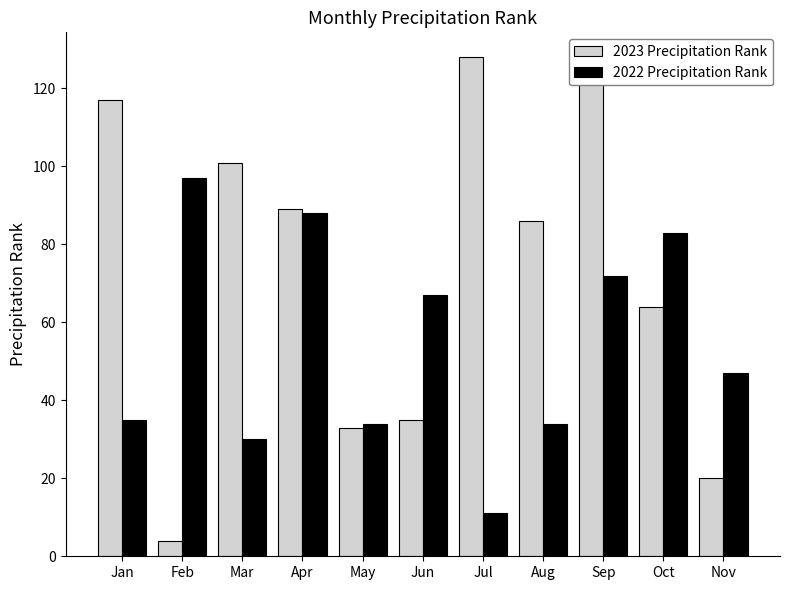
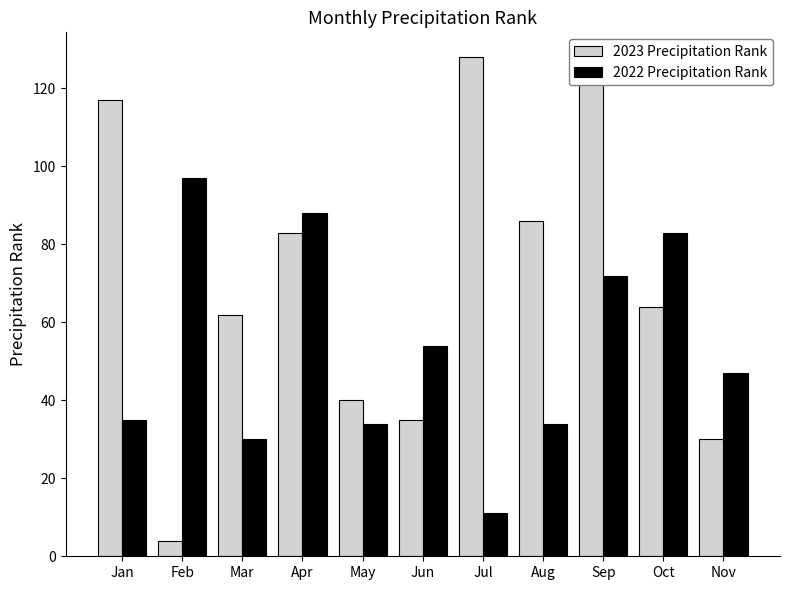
  {
    "2023 Precipitation Rank": {
      "Jan": 117,
      "Feb": 4,
-     "Mar": 101,
-     "Apr": 89,
-     "May": 33,
+     "Mar": 62,
+     "Apr": 83,
+     "May": 40,
      "Jun": 35,
      "Jul": 128,
      "Aug": 86,
      "Oct": 64,
-     "Nov": 20
+     "Nov": 30
    },
    "2022 Precipitation Rank": {
      "Jan": 35,
      "Feb": 97,
      "Mar": 30,
      "Apr": 88,
      "May": 34,
-     "Jun": 67,
+     "Jun": 54,
      "Jul": 11,
      "Aug": 34,
      "Sep": 72,
      "Oct": 83,
      "Nov": 47
    }
  }
